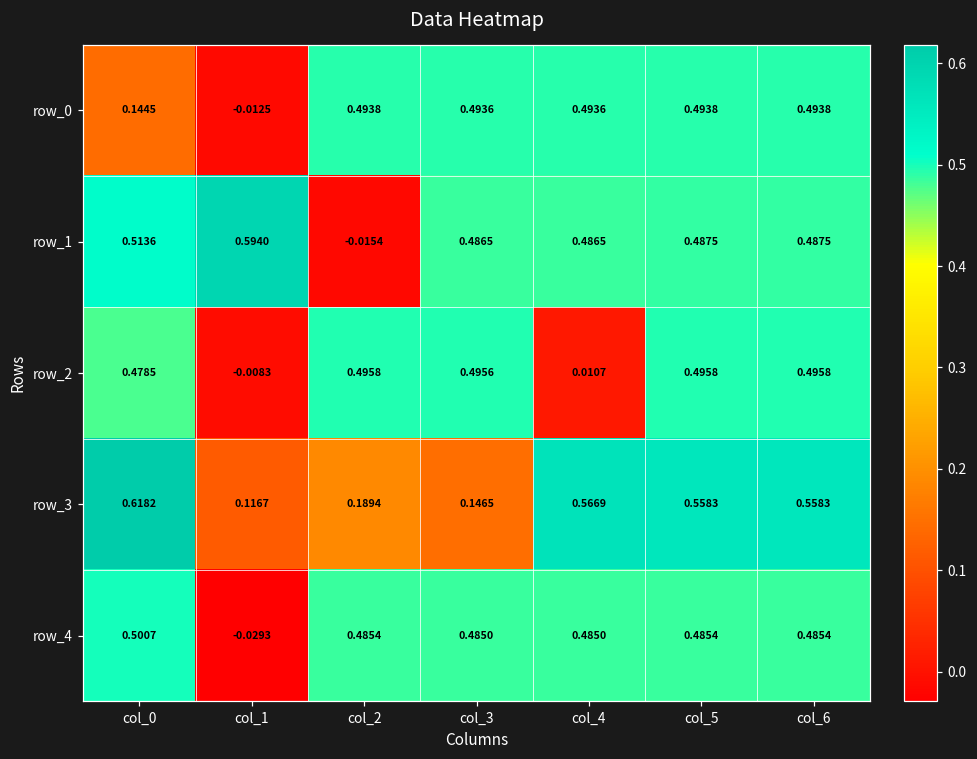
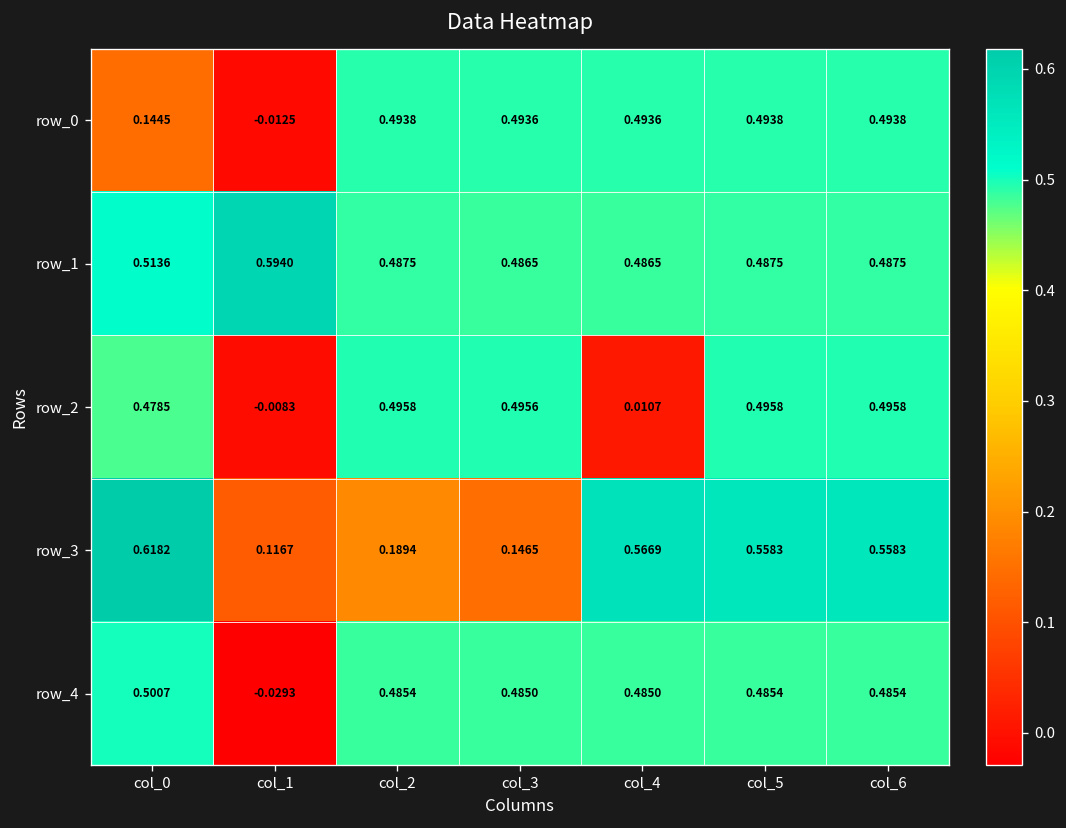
  {
    "row_0": {
      "col_0": 0.1445,
      "col_1": -0.0125,
      "col_2": 0.4938,
      "col_3": 0.4936,
      "col_4": 0.4936,
      "col_5": 0.4938,
      "col_6": 0.4938
    },
    "row_1": {
      "col_0": 0.5136,
      "col_1": 0.5940,
-     "col_2": -0.0154,
+     "col_2": 0.4875,
      "col_3": 0.4865,
      "col_4": 0.4865,
      "col_5": 0.4875,
      "col_6": 0.4875
    },
    "row_2": {
      "col_0": 0.4785,
      "col_1": -0.0083,
      "col_2": 0.4958,
      "col_3": 0.4956,
      "col_4": 0.0107,
      "col_5": 0.4958,
      "col_6": 0.4958
    },
    "row_3": {
      "col_0": 0.6182,
      "col_1": 0.1167,
      "col_2": 0.1894,
      "col_3": 0.1465,
      "col_4": 0.5669,
      "col_5": 0.5583,
      "col_6": 0.5583
    },
    "row_4": {
      "col_0": 0.5007,
      "col_1": -0.0293,
      "col_2": 0.4854,
      "col_3": 0.4850,
      "col_4": 0.4850,
      "col_5": 0.4854,
      "col_6": 0.4854
    }
  }
